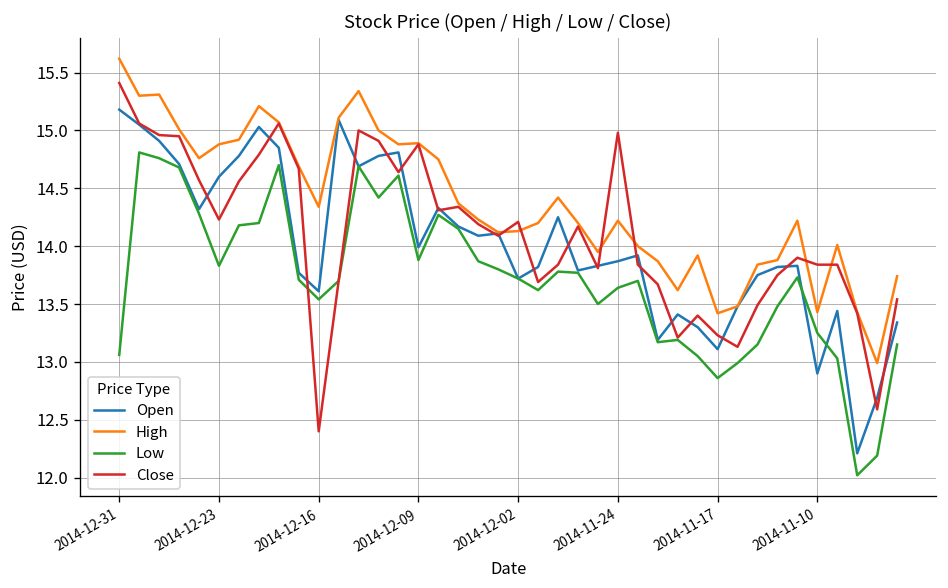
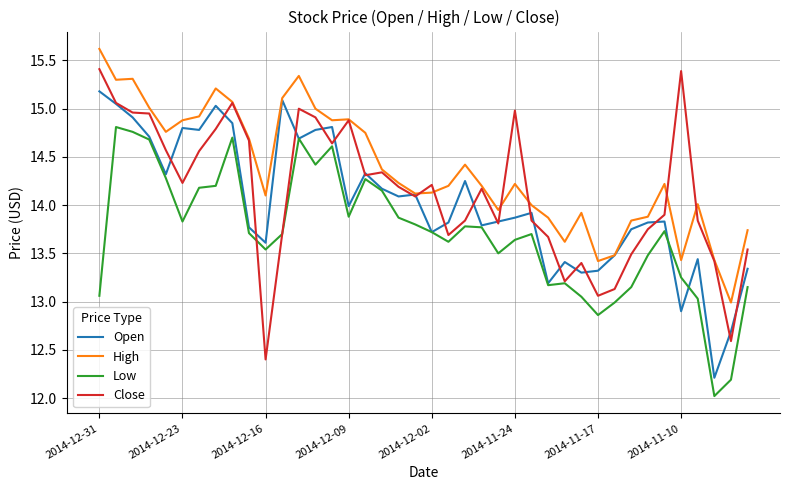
  {
    "Open": {
      "2014-12-31": 15.2,
-     "2014-12-23": 14.6,
+     "2014-12-23": 14.8,
      "2014-12-16": 13.6,
      "2014-12-09": 14.0,
      "2014-11-24": 13.9,
-     "2014-11-17": 13.1,
+     "2014-11-17": 13.3,
      "2014-11-10": 12.9
    },
    "High": {
      "2014-12-31": 15.6,
      "2014-12-23": 14.9,
-     "2014-12-16": 14.3,
+     "2014-12-16": 14.1,
      "2014-12-02": 14.1,
      "2014-11-24": 14.2,
      "2014-11-17": 13.4,
      "2014-11-10": 13.4
    },
    "Low": {
      "2014-12-31": 13.1,
      "2014-12-23": 13.8,
      "2014-12-16": 13.5,
      "2014-12-09": 13.9,
      "2014-11-24": 13.6,
      "2014-11-17": 12.9,
      "2014-11-10": 13.3
    },
    "Close": {
      "2014-12-31": 15.4,
      "2014-12-23": 14.2,
      "2014-12-16": 12.4,
      "2014-12-02": 14.2,
      "2014-11-24": 15.0,
-     "2014-11-17": 13.2,
-     "2014-11-10": 13.8
+     "2014-11-17": 13.1,
+     "2014-11-10": 15.4
    }
  }
